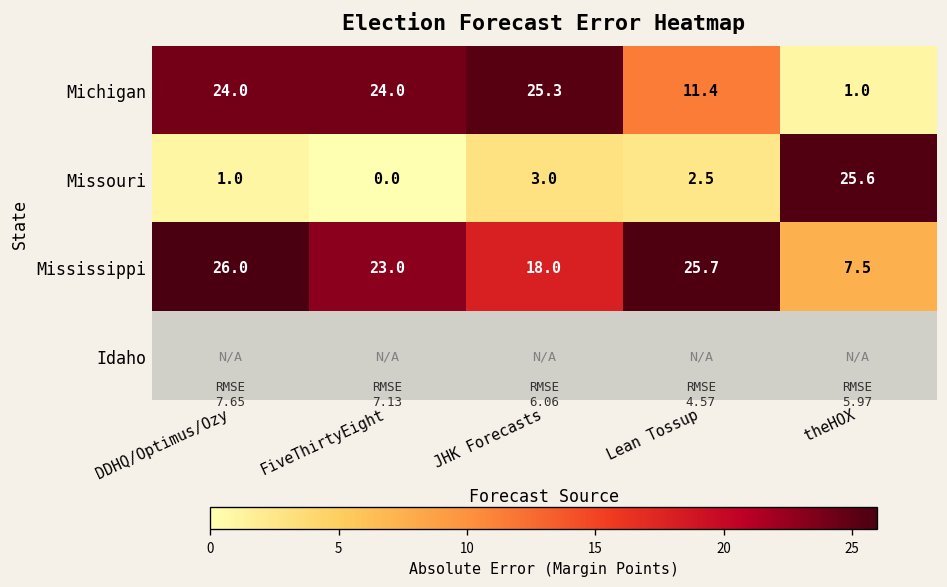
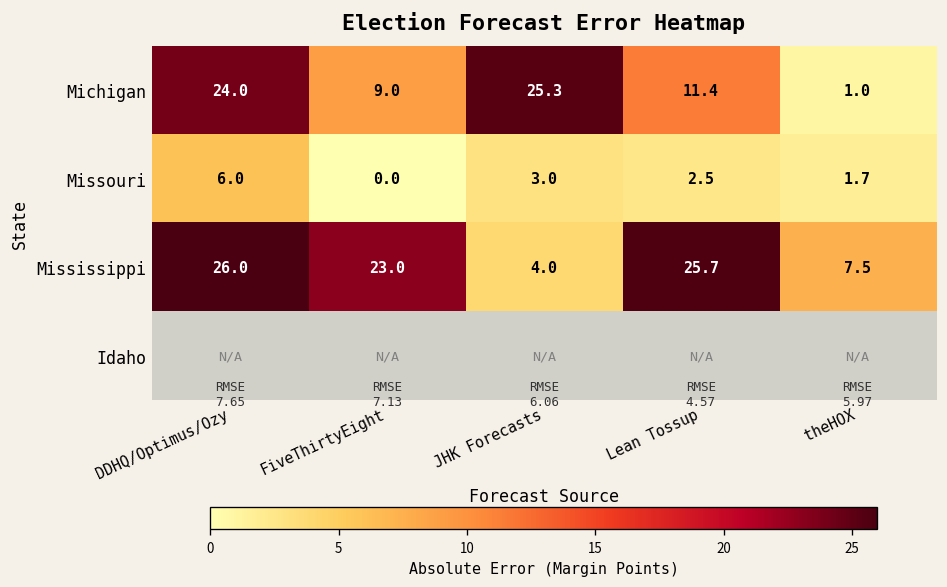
  {
    "Michigan": {
      "DDHQ/Optimus/Ozy": 24.0,
-     "FiveThirtyEight": 24.0,
+     "FiveThirtyEight": 9.0,
      "JHK Forecasts": 25.3,
      "Lean Tossup": 11.4,
      "theHOX": 1.0
    },
    "Missouri": {
-     "DDHQ/Optimus/Ozy": 1.0,
+     "DDHQ/Optimus/Ozy": 6.0,
      "FiveThirtyEight": 0.0,
      "JHK Forecasts": 3.0,
      "Lean Tossup": 2.5,
-     "theHOX": 25.6
+     "theHOX": 1.7
    },
    "Mississippi": {
      "DDHQ/Optimus/Ozy": 26.0,
      "FiveThirtyEight": 23.0,
-     "JHK Forecasts": 18.0,
+     "JHK Forecasts": 4.0,
      "Lean Tossup": 25.7,
      "theHOX": 7.5
    }
  }
